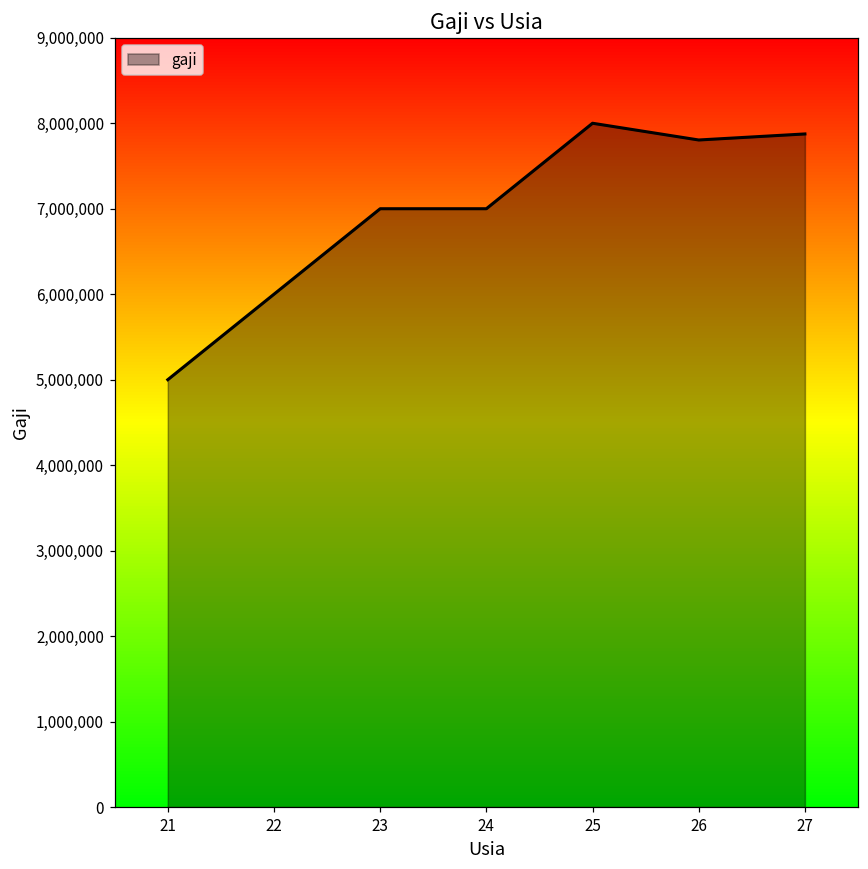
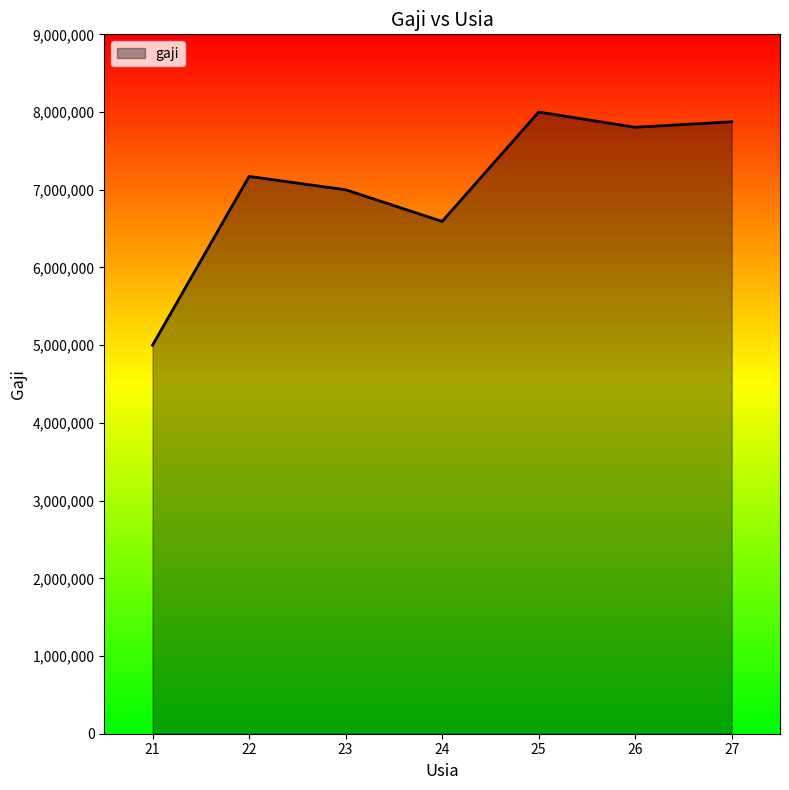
  {
    "21": "5,000,000",
-   "22": "6,000,000",
+   "22": "7,200,000",
    "23": "7,000,000",
-   "24": "7,000,000",
+   "24": "6,600,000",
    "25": "8,000,000",
    "26": "7,800,000",
    "27": "7,900,000"
  }
